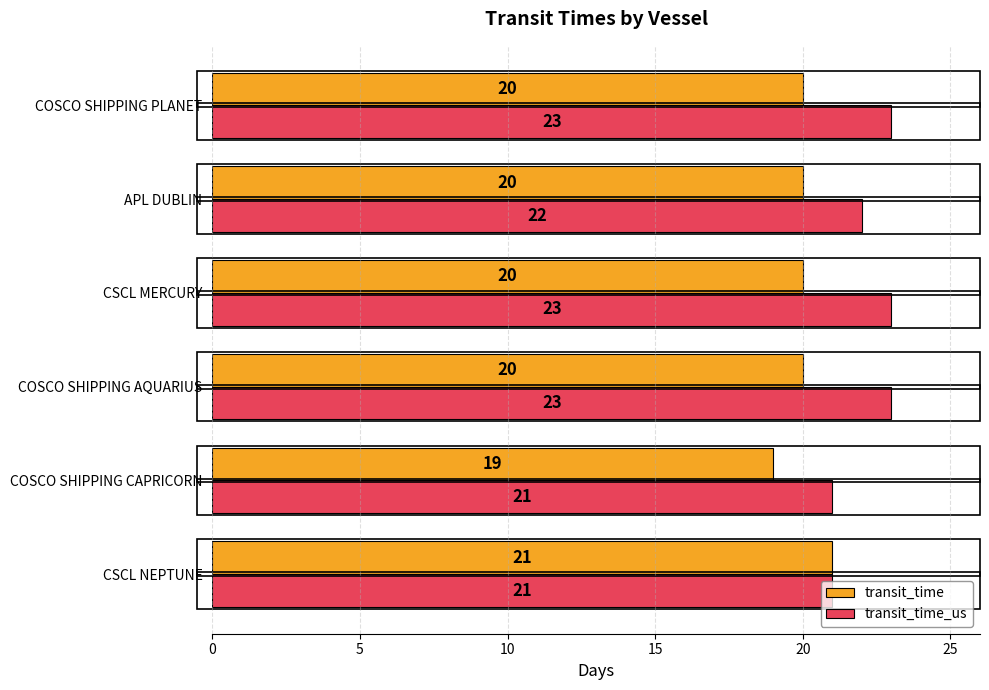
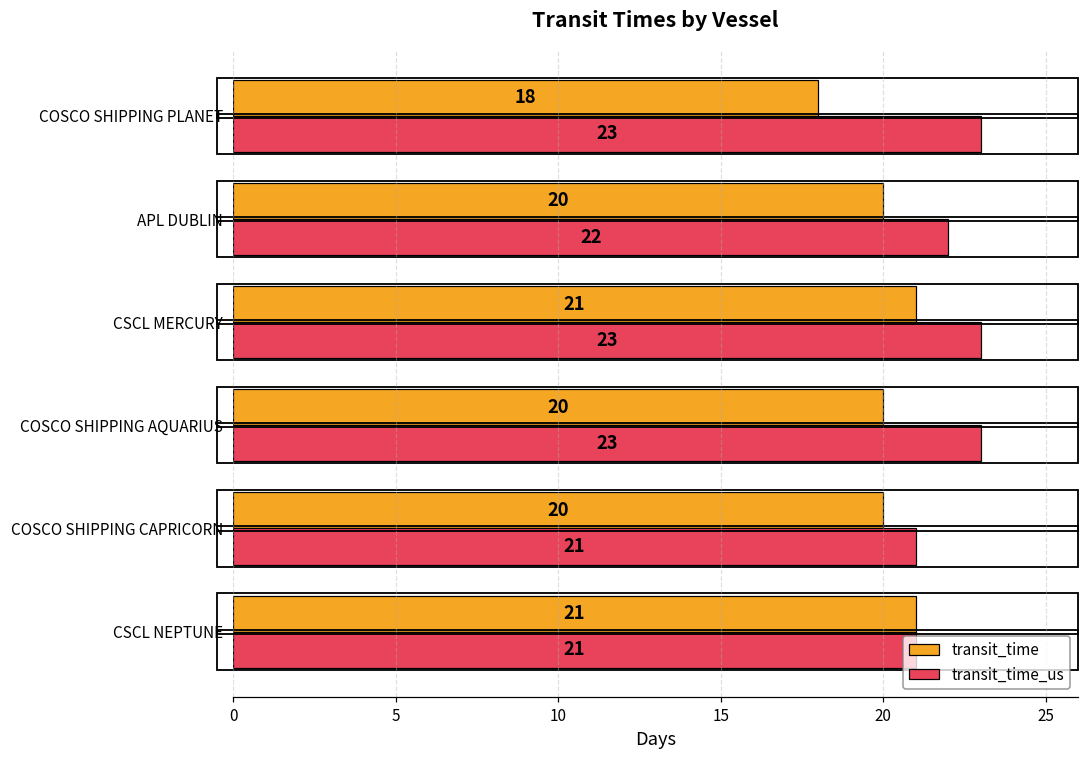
  {
    "transit_time": {
-     "COSCO SHIPPING PLANET": 20,
+     "COSCO SHIPPING PLANET": 18,
      "APL DUBLIN": 20,
-     "CSCL MERCURY": 20,
+     "CSCL MERCURY": 21,
      "COSCO SHIPPING AQUARIUS": 20,
-     "COSCO SHIPPING CAPRICORN": 19,
+     "COSCO SHIPPING CAPRICORN": 20,
      "CSCL NEPTUNE": 21
    },
    "transit_time_us": {
      "COSCO SHIPPING PLANET": 23,
      "APL DUBLIN": 22,
      "CSCL MERCURY": 23,
      "COSCO SHIPPING AQUARIUS": 23,
      "COSCO SHIPPING CAPRICORN": 21
    }
  }
